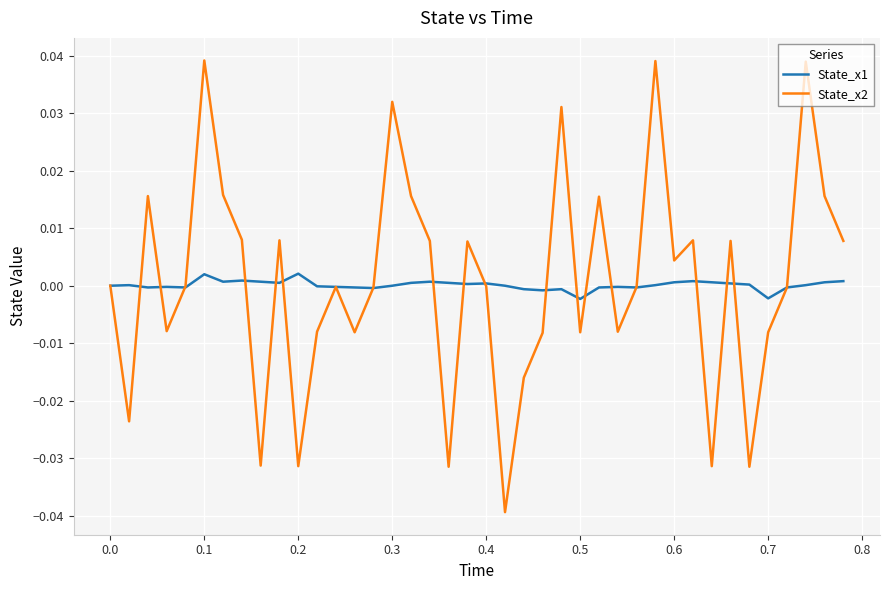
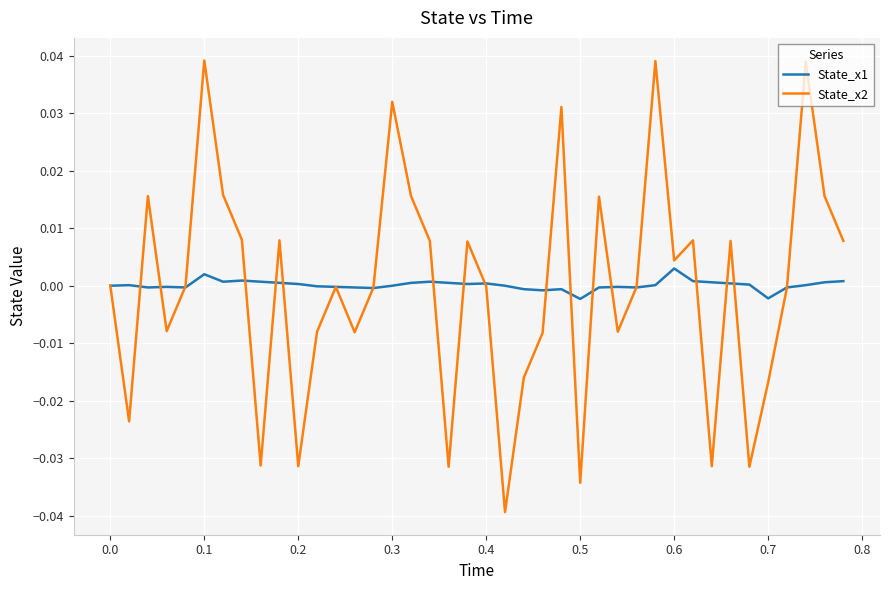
  {
    "State_x1": {
      "0.1": 0.002,
-     "0.2": 0.002,
+     "0.2": 0.000,
      "0.3": 0.000,
      "0.4": 0.000,
      "0.5": -0.002,
-     "0.6": 0.001,
+     "0.6": 0.003,
      "0.7": -0.002
    },
    "State_x2": {
      "0.1": 0.039,
      "0.2": -0.031,
      "0.3": 0.032,
      "0.4": 0.000,
-     "0.5": -0.008,
+     "0.5": -0.034,
      "0.6": 0.004,
-     "0.7": -0.008
+     "0.7": -0.017
    }
  }
